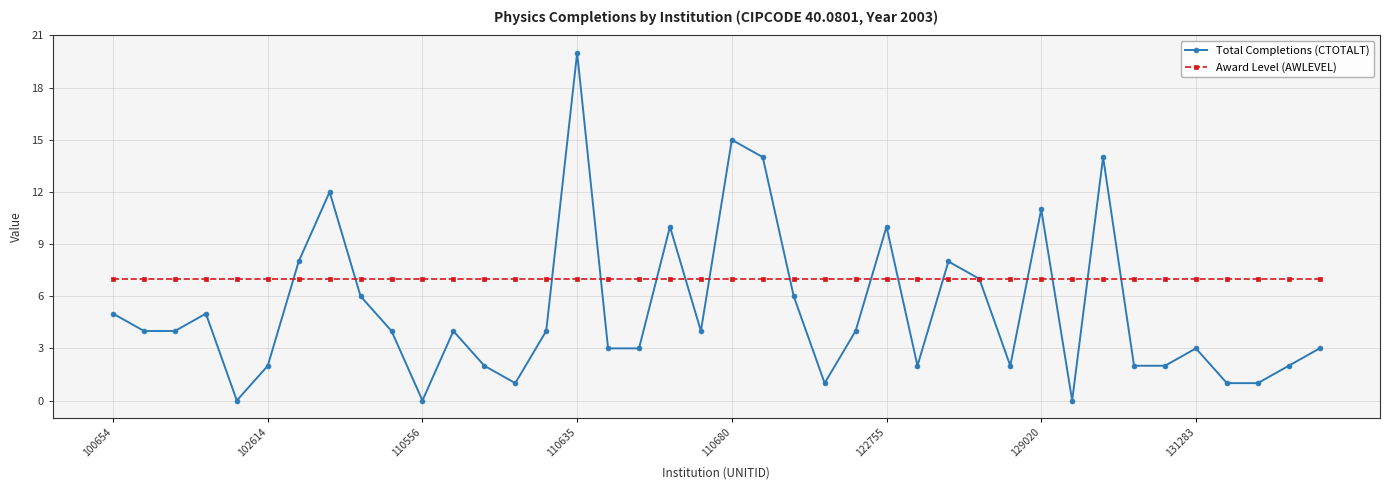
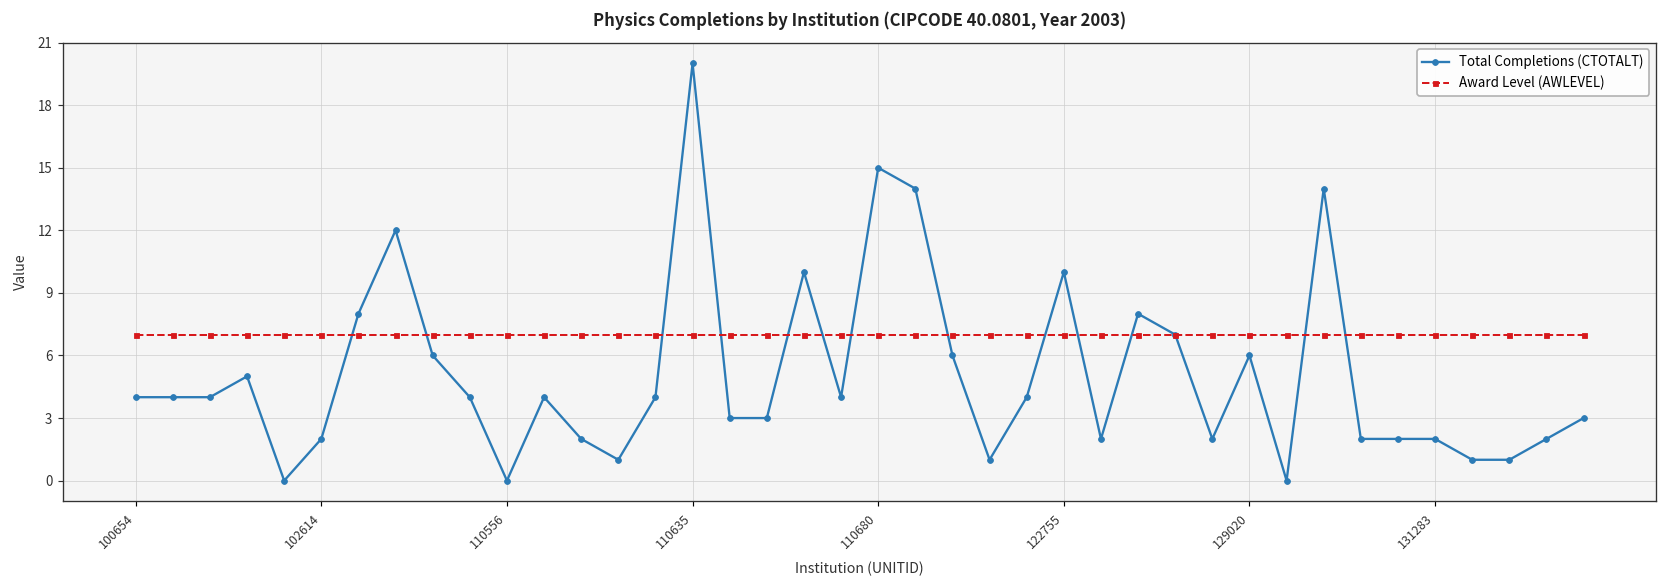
  {
    "Total Completions (CTOTALT)": {
-     "100654": 5,
+     "100654": 4,
      "102614": 2,
      "110556": 0,
      "110635": 20,
      "110680": 15,
      "122755": 10,
-     "129020": 11,
-     "131283": 3
+     "129020": 6,
+     "131283": 2
    },
    "Award Level (AWLEVEL)": {
      "100654": 7,
      "102614": 7,
      "110556": 7,
      "110635": 7,
      "110680": 7,
      "122755": 7,
      "129020": 7,
      "131283": 7
    }
  }
